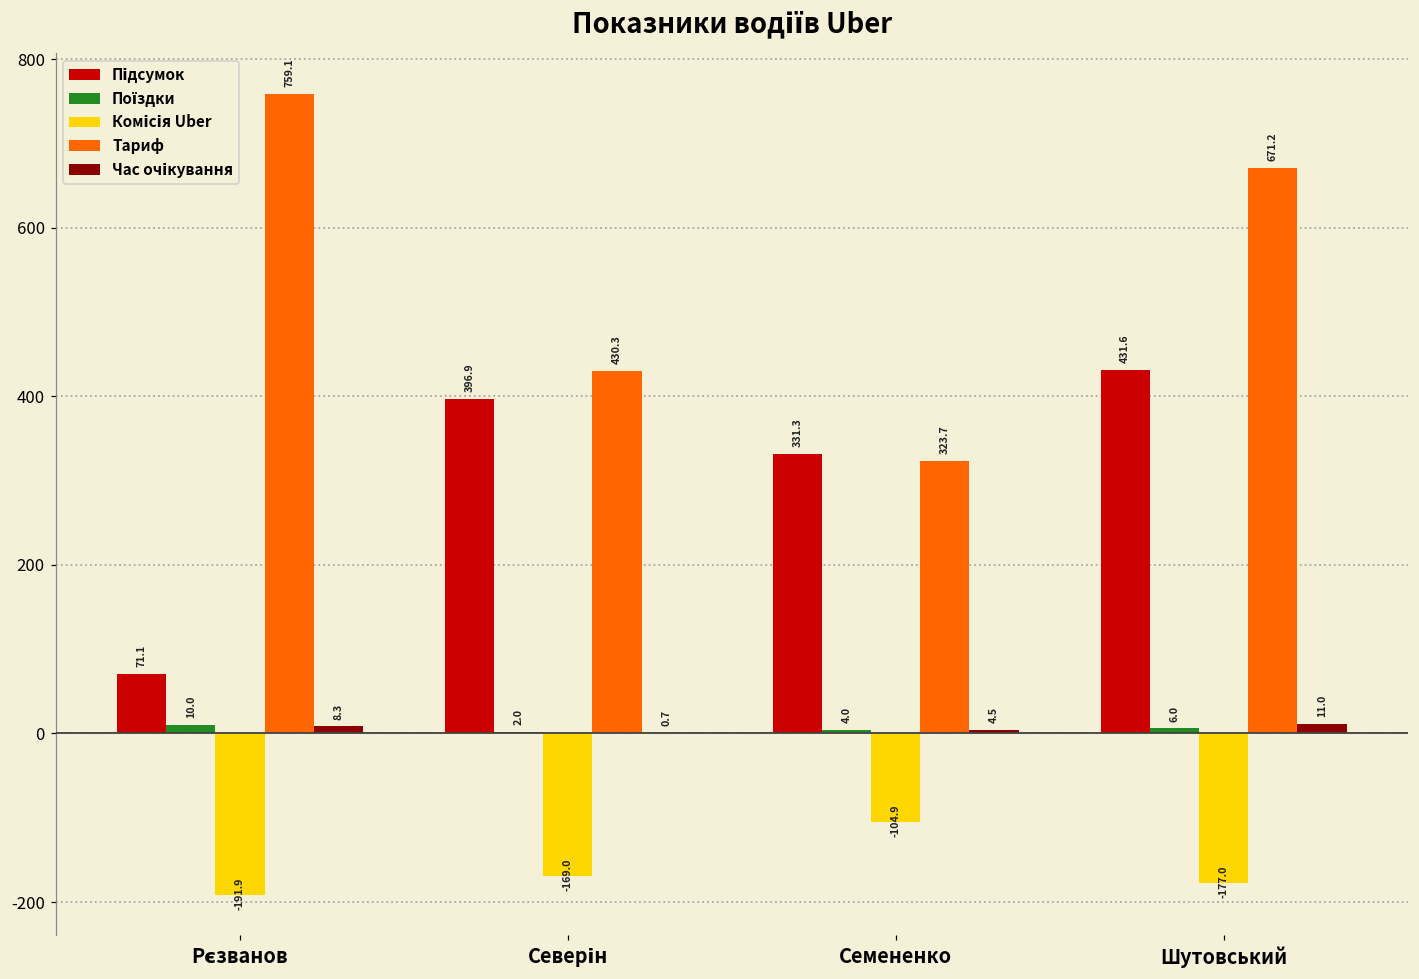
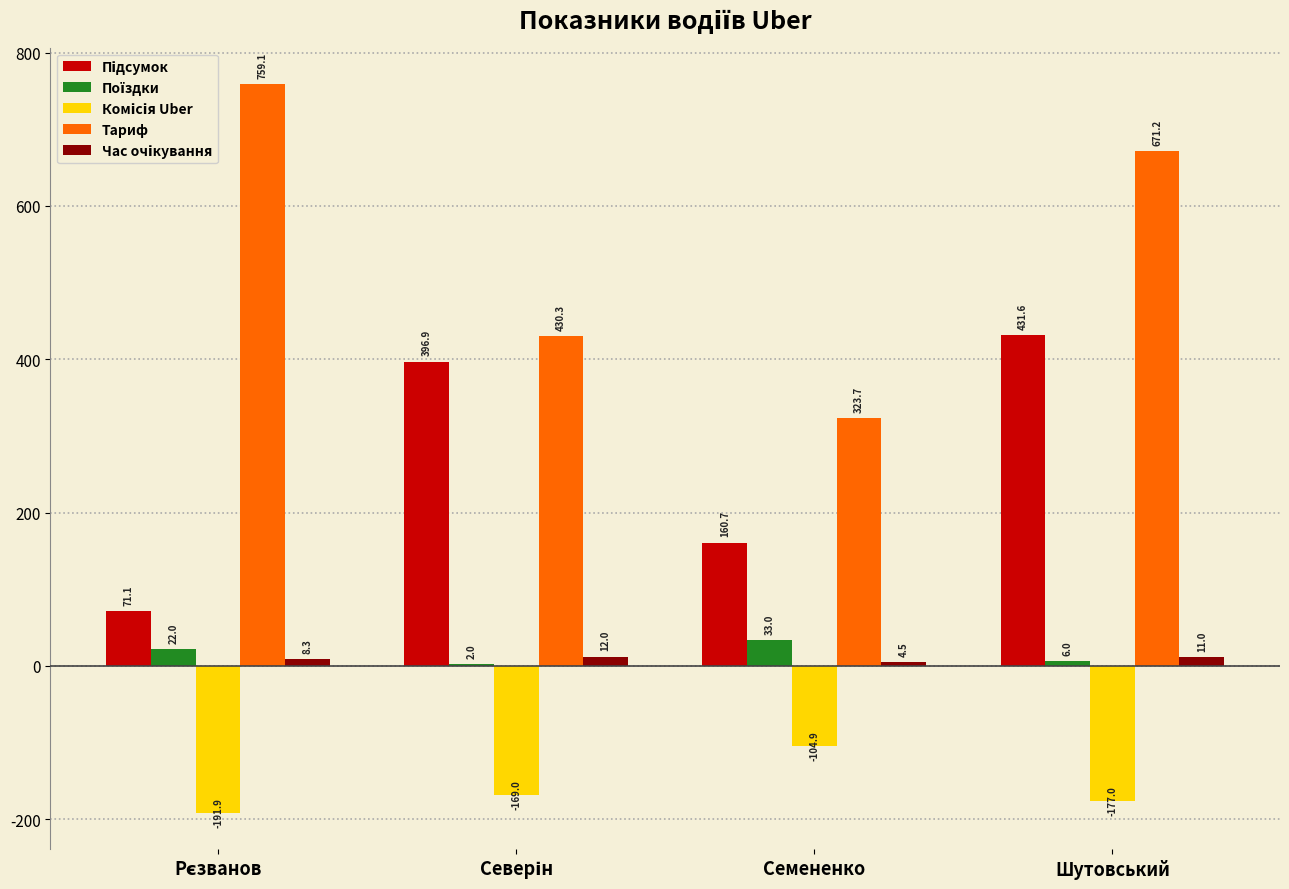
  {
    "Підсумок": {
      "Рєзванов": 71.1,
      "Северін": 396.9,
-     "Семененко": 331.3,
+     "Семененко": 160.7,
      "Шутовський": 431.6
    },
    "Поїздки": {
-     "Рєзванов": 10.0,
+     "Рєзванов": 22.0,
      "Северін": 2.0,
-     "Семененко": 4.0,
+     "Семененко": 33.0,
      "Шутовський": 6.0
    },
    "Комісія Uber": {
      "Рєзванов": -191.9,
      "Северін": -169.0,
      "Семененко": -104.9,
      "Шутовський": -177.0
    },
    "Тариф": {
      "Рєзванов": 759.1,
      "Северін": 430.3,
      "Семененко": 323.7,
      "Шутовський": 671.2
    },
    "Час очікування": {
      "Рєзванов": 8.3,
-     "Северін": 0.7,
+     "Северін": 12.0,
      "Семененко": 4.5,
      "Шутовський": 11.0
    }
  }
